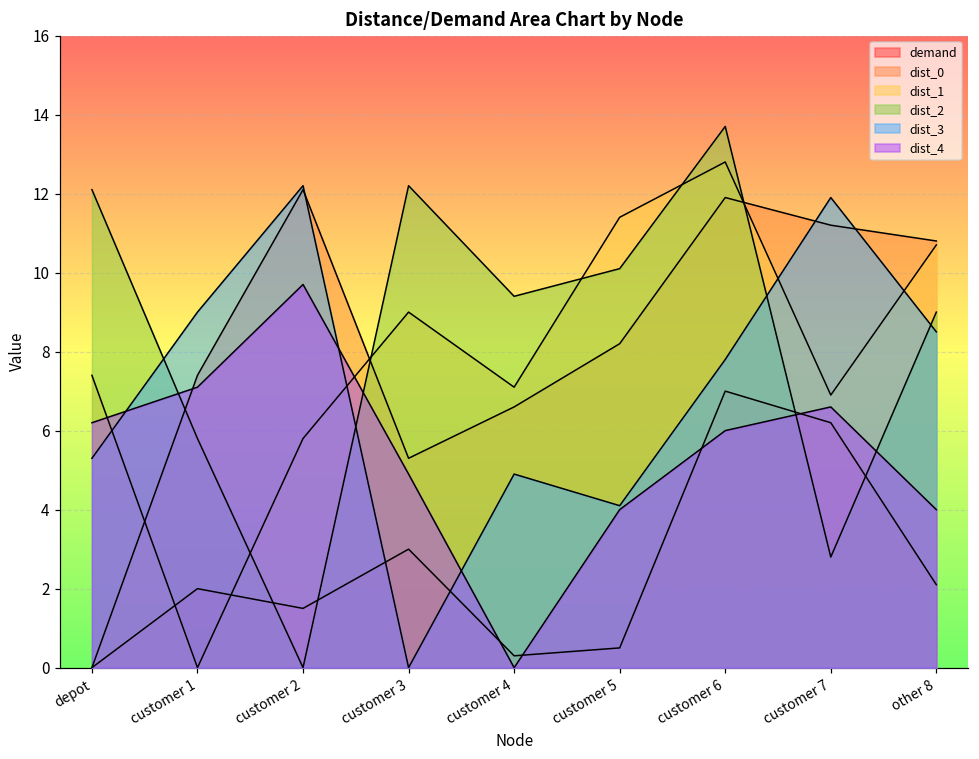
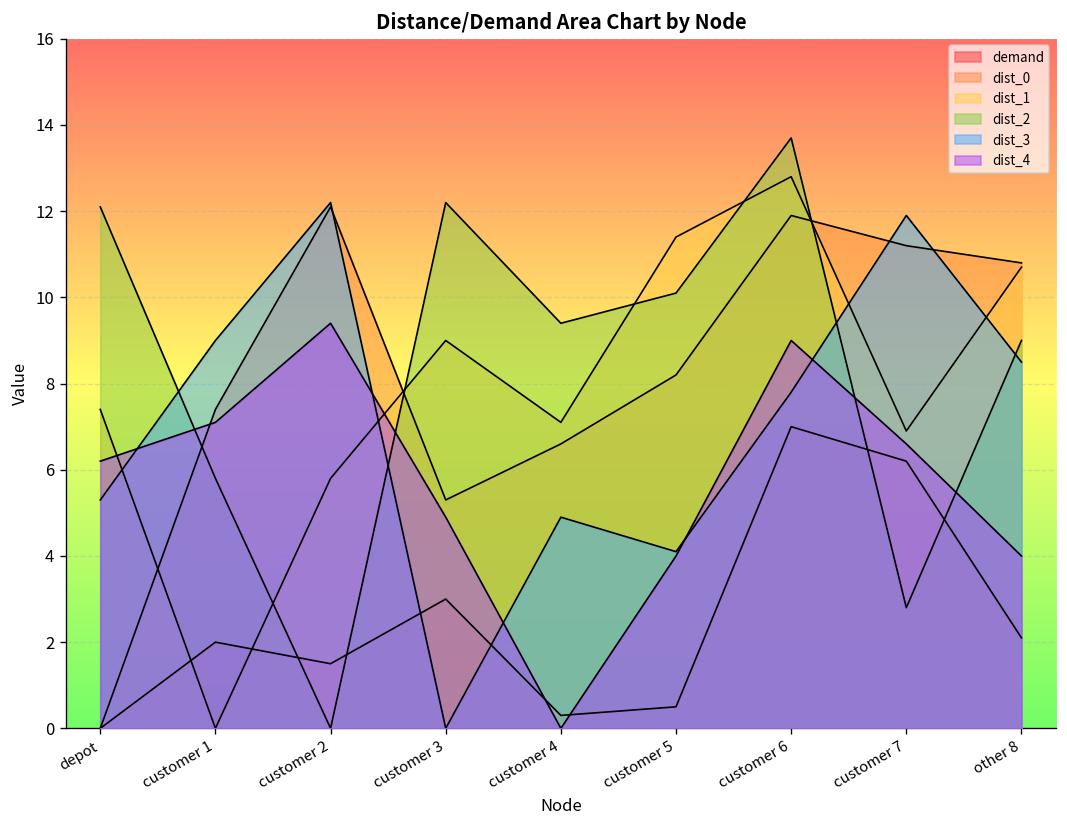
  {
    "demand": {
      "customer 1": 2.0,
      "customer 2": 1.5,
      "customer 3": 3.0,
      "customer 4": 0.3,
      "customer 5": 0.5,
      "customer 6": 7.0,
      "customer 7": 6.2,
      "other 8": 2.1
    },
    "dist_2": {
      "depot": 12.1,
      "customer 1": 5.8,
      "customer 2": 0.0,
      "customer 3": 12.2,
      "customer 4": 9.4,
      "customer 5": 10.1,
      "customer 6": 13.7,
      "customer 7": 2.8,
      "other 8": 9.0
    },
    "dist_3": {
      "depot": 5.3,
      "customer 1": 9.0,
      "customer 2": 12.2,
      "customer 3": 0.0,
      "customer 4": 4.9,
      "customer 5": 4.1,
      "customer 6": 7.8,
      "customer 7": 11.9,
      "other 8": 8.5
    },
    "dist_4": {
      "depot": 6.2,
      "customer 1": 7.1,
-     "customer 2": 9.7,
+     "customer 2": 9.4,
      "customer 3": 4.9,
      "customer 4": 0.0,
      "customer 5": 4.0,
-     "customer 6": 6,
+     "customer 6": 9,
      "customer 7": 6.6,
      "other 8": 4.0
    }
  }
